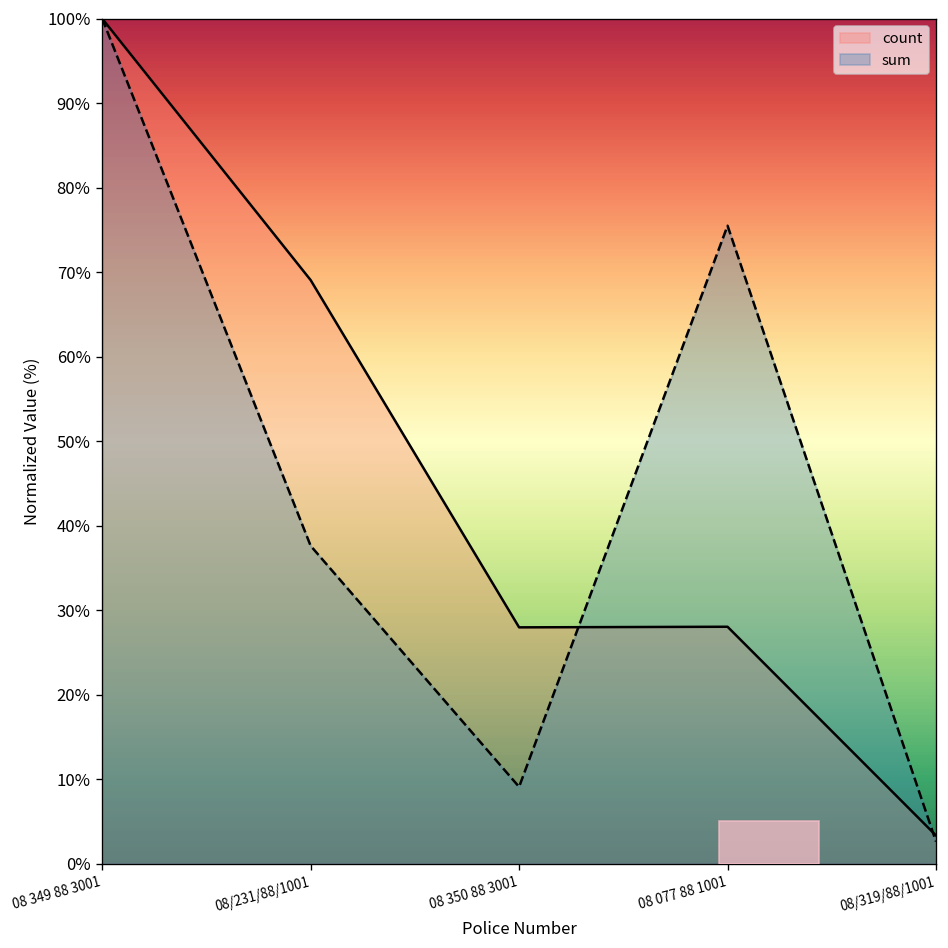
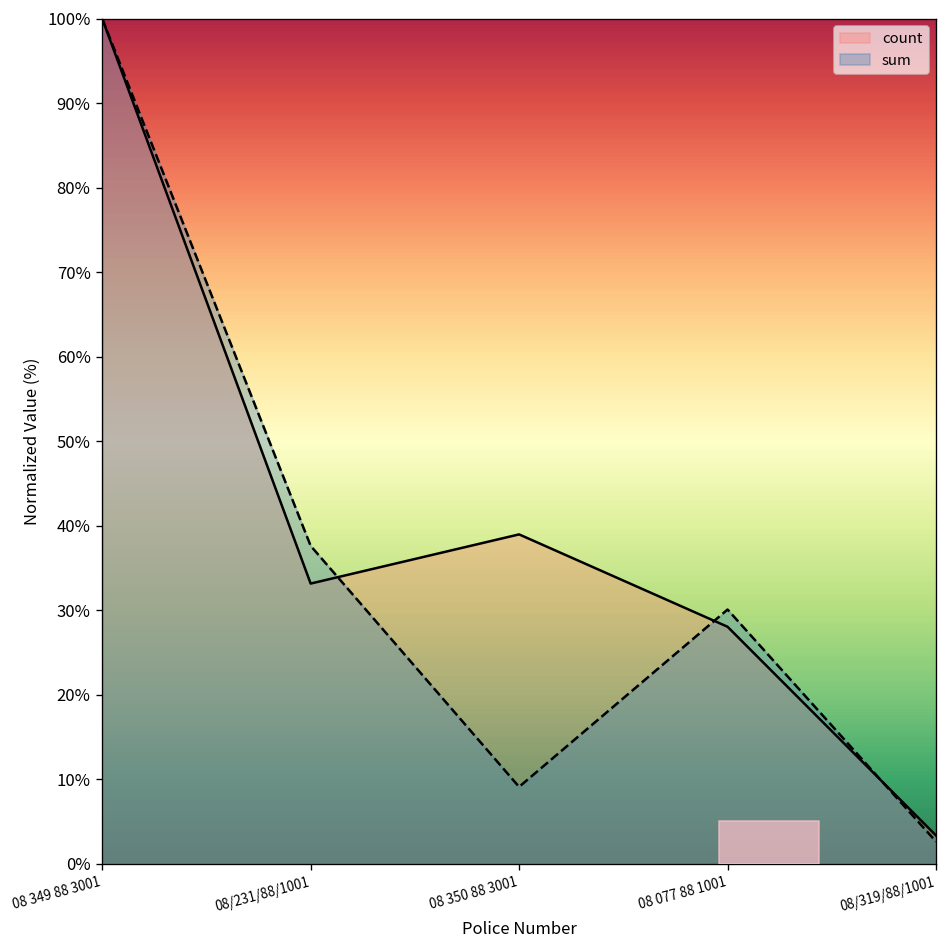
  {
    "count": {
-     "08/231/88/1001": "69%",
-     "08 350 88 3001": "28%",
+     "08/231/88/1001": "33%",
+     "08 350 88 3001": "39%",
      "08 077 88 1001": "28%",
      "08/319/88/1001": "3%"
    },
    "sum": {
      "08/231/88/1001": "38%",
      "08 350 88 3001": "9%",
-     "08 077 88 1001": "75%",
+     "08 077 88 1001": "30%",
      "08/319/88/1001": "3%"
    }
  }
